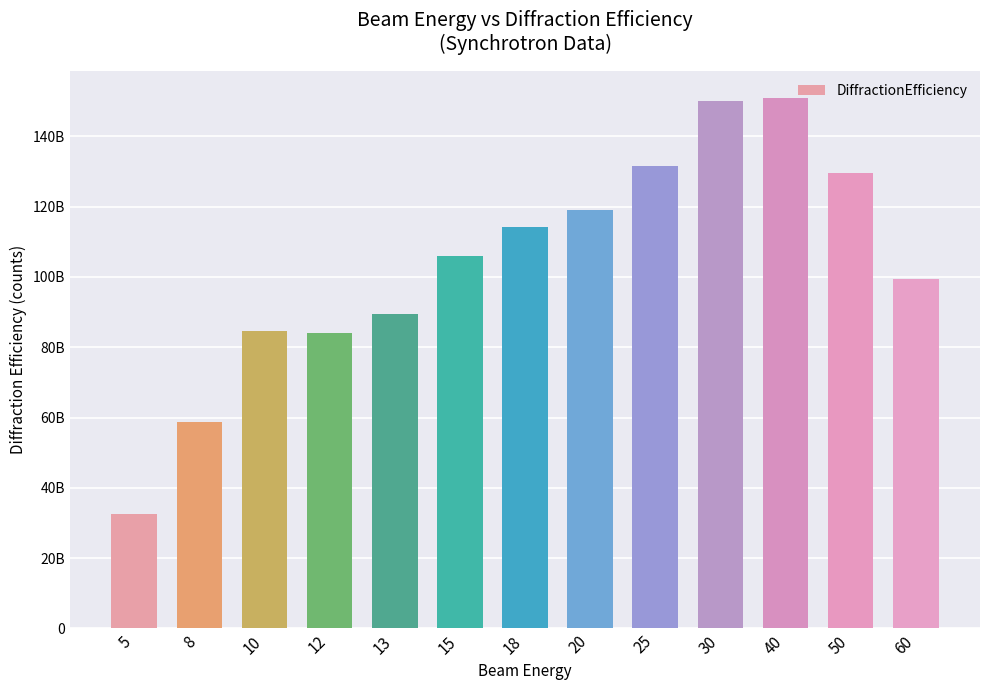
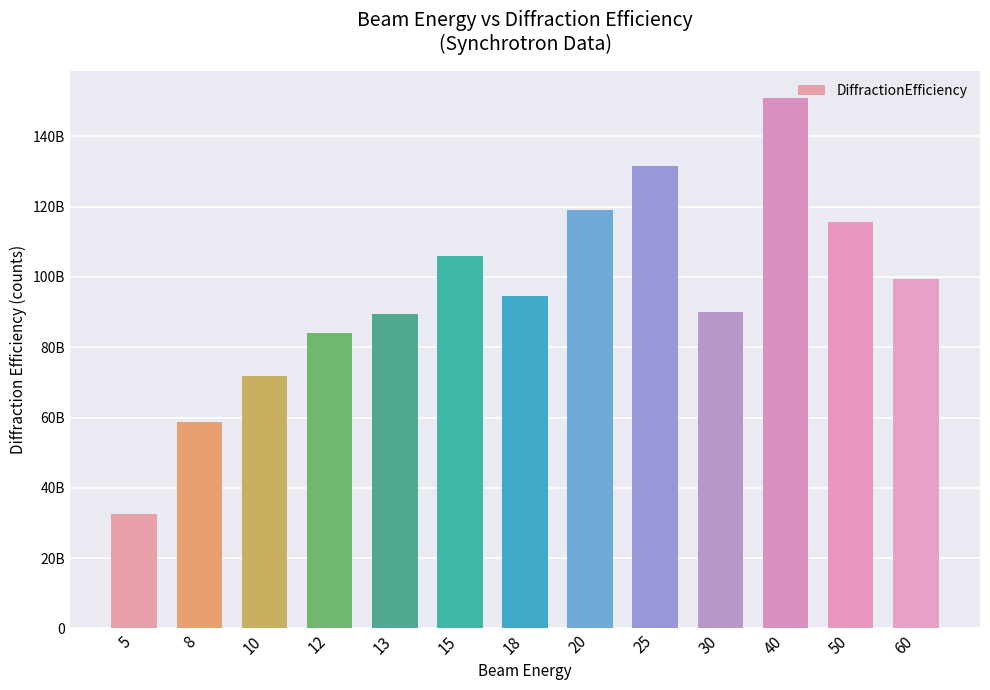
  {
    "5": 33000000000,
    "8": 59000000000,
-   "10": 85000000000,
+   "10": 72000000000,
    "12": 84000000000,
    "13": 90000000000,
    "15": 106000000000,
-   "18": 114000000000,
+   "18": 94000000000,
    "20": 119000000000,
    "25": 132000000000,
-   "30": 150000000000,
+   "30": 90000000000,
    "40": 151000000000,
-   "50": 130000000000,
+   "50": 116000000000,
    "60": 100000000000
  }
